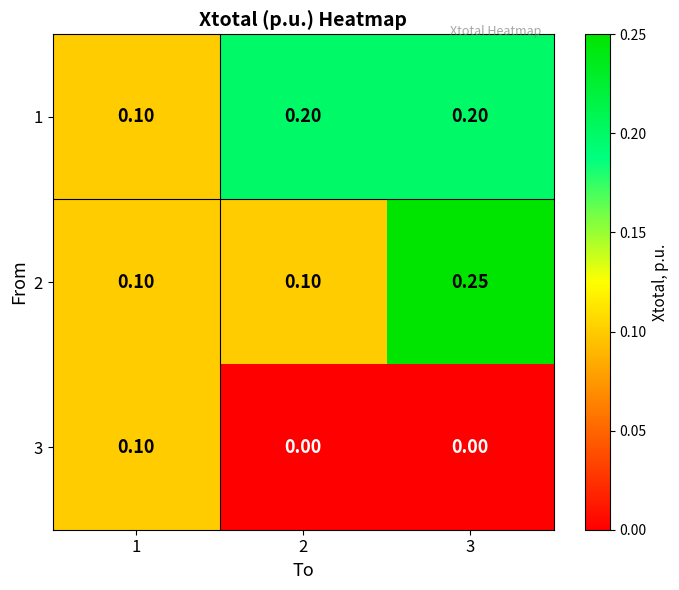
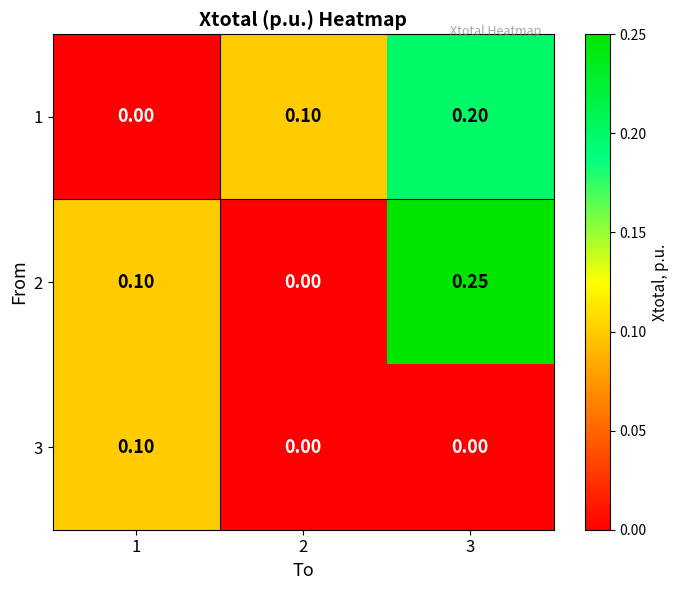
  {
    "1": {
-     "1": 0.10,
-     "2": 0.20,
+     "1": 0.00,
+     "2": 0.10,
      "3": 0.20
    },
    "2": {
      "1": 0.10,
-     "2": 0.10,
+     "2": 0.00,
      "3": 0.25
    },
    "3": {
      "1": 0.10,
      "2": 0.00,
      "3": 0.00
    }
  }
